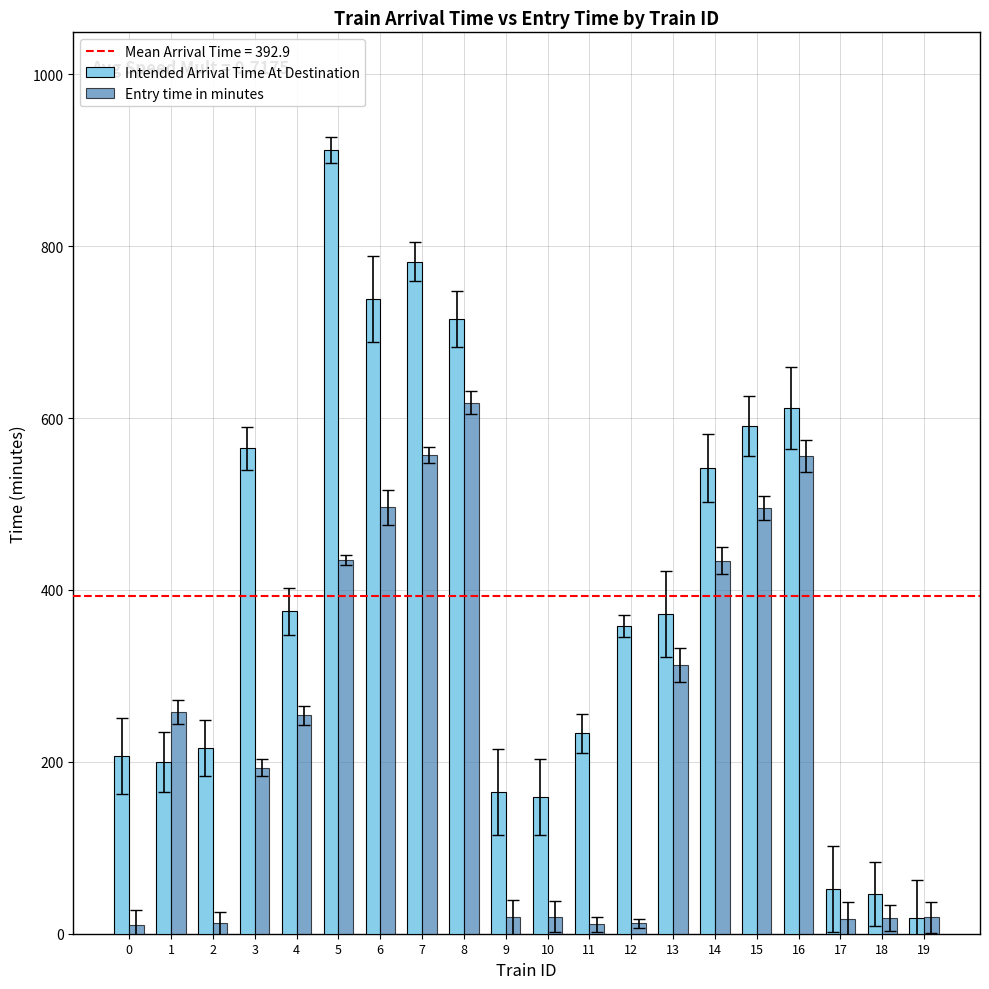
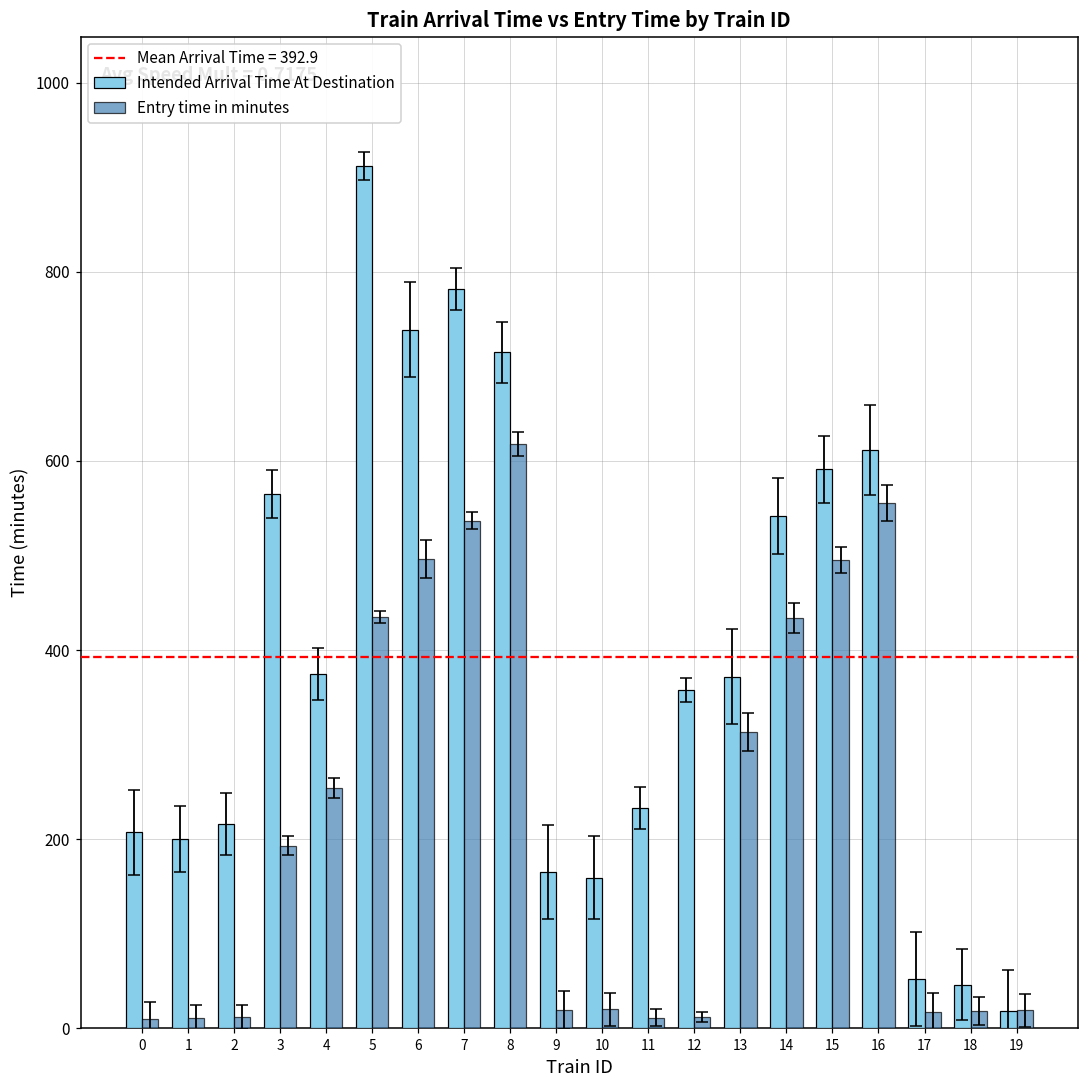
  {
    "Intended Arrival Time At Destination": {
      "0": 210,
      "1": 200,
      "2": 220,
      "3": 570,
      "4": 380,
      "5": 910,
      "6": 740,
      "7": 780,
      "8": 720,
      "9": 170,
      "10": 160,
      "11": 230,
      "12": 360,
      "13": 370,
      "14": 540,
      "15": 590,
      "16": 610,
      "17": 50,
      "18": 50,
      "19": 20
    },
    "Entry time in minutes": {
      "0": 10,
-     "1": 260,
+     "1": 10,
      "2": 10,
      "3": 190,
      "4": 250,
      "5": 440,
      "6": 500,
-     "7": 560,
+     "7": 540,
      "8": 620,
      "9": 20,
      "10": 20,
      "11": 10,
      "12": 10,
      "13": 310,
      "14": 430,
      "15": 500,
      "16": 560,
      "17": 20,
      "18": 20,
      "19": 20
    }
  }
